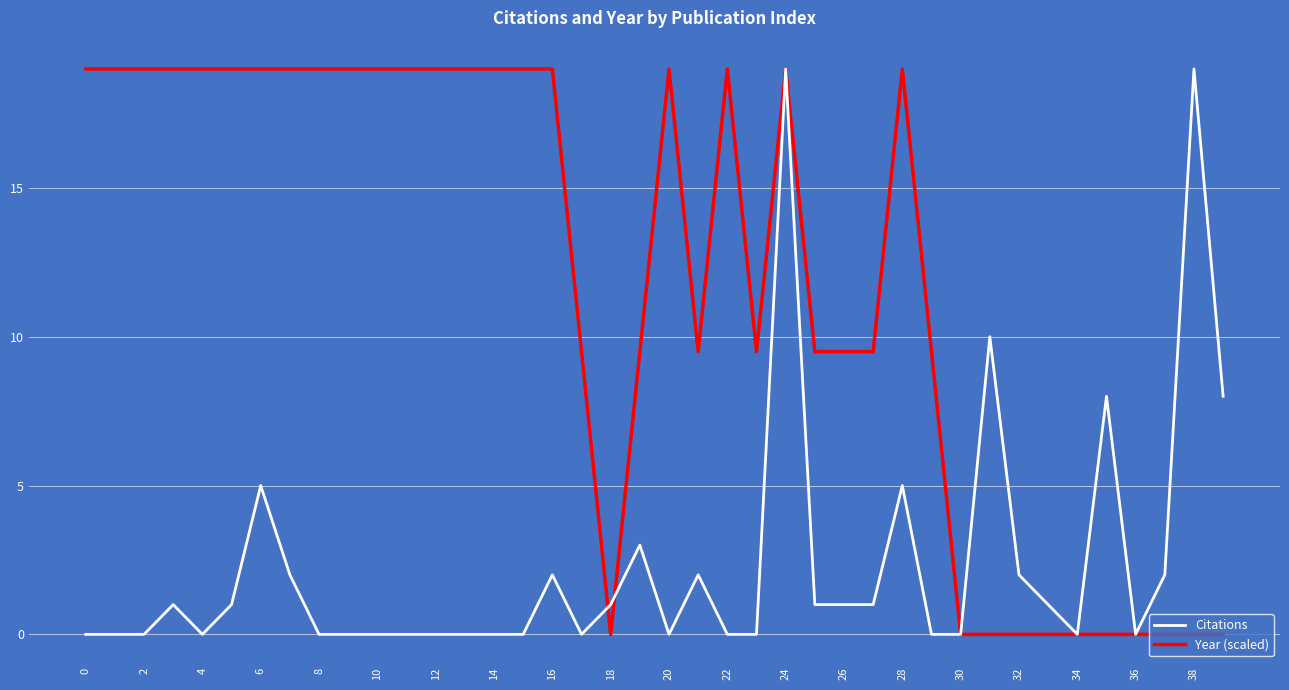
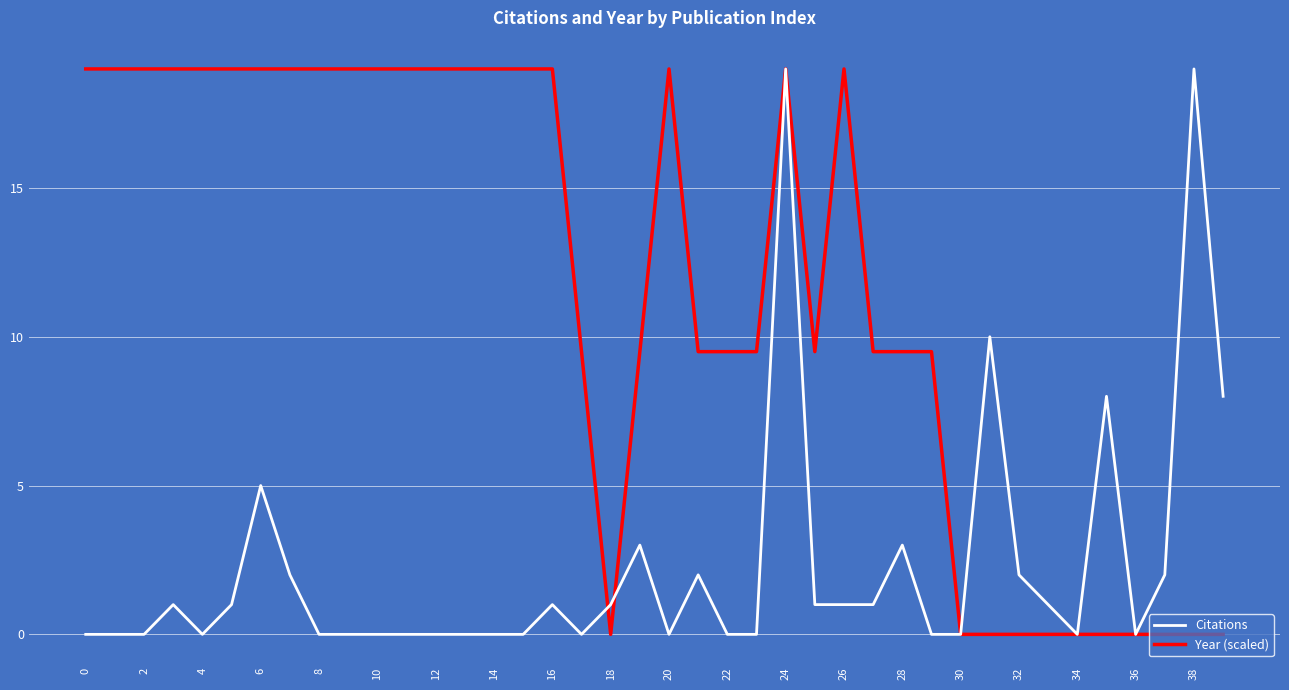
  {
    "Citations": {
      "0": 0,
      "2": 0,
      "4": 0,
      "6": 5,
      "8": 0,
      "10": 0,
      "12": 0,
      "14": 0,
-     "16": 2,
+     "16": 1,
      "18": 1,
      "20": 0,
      "22": 0,
      "26": 1,
-     "28": 5,
+     "28": 3,
      "32": 2,
      "38": 19
    },
    "Year (scaled)": {
      "0": 19.0,
      "2": 19.0,
      "4": 19.0,
      "6": 19.0,
      "8": 19.0,
      "10": 19.0,
      "12": 19.0,
      "14": 19.0,
      "16": 19.0,
      "18": 0.0,
      "20": 19.0,
-     "22": 19.0,
-     "26": 9.5,
-     "28": 19.0,
+     "22": 9.5,
+     "26": 19.0,
+     "28": 9.5,
      "32": 0.0
    }
  }
